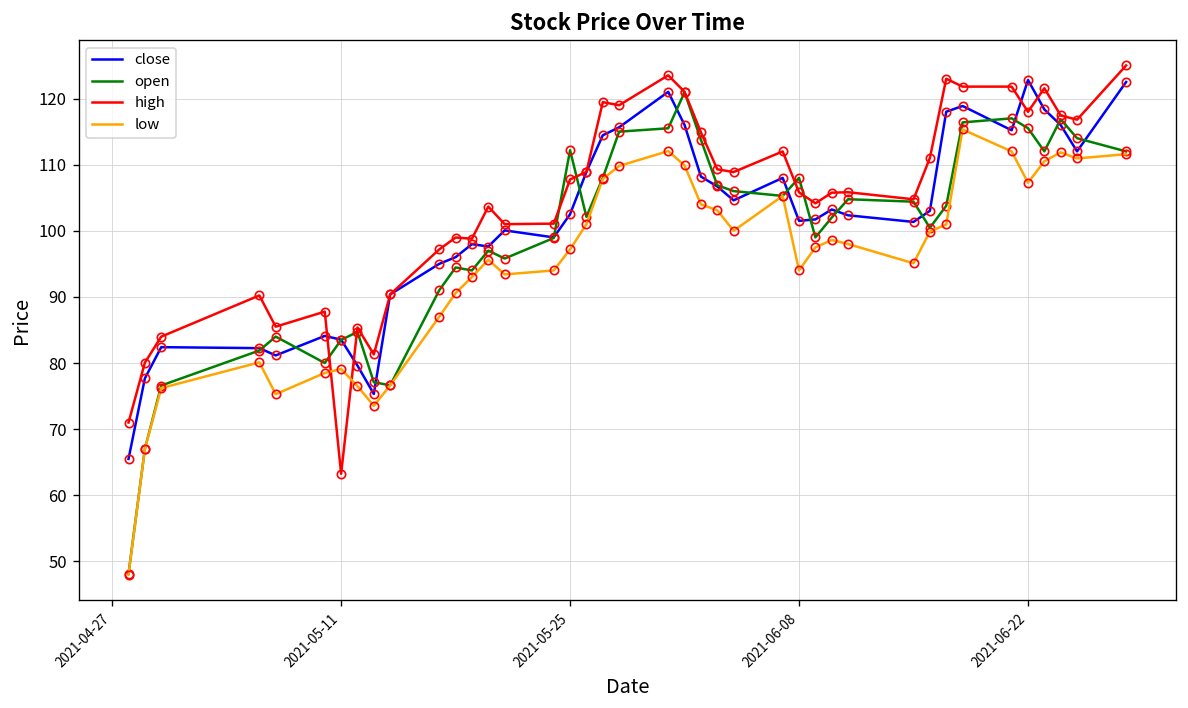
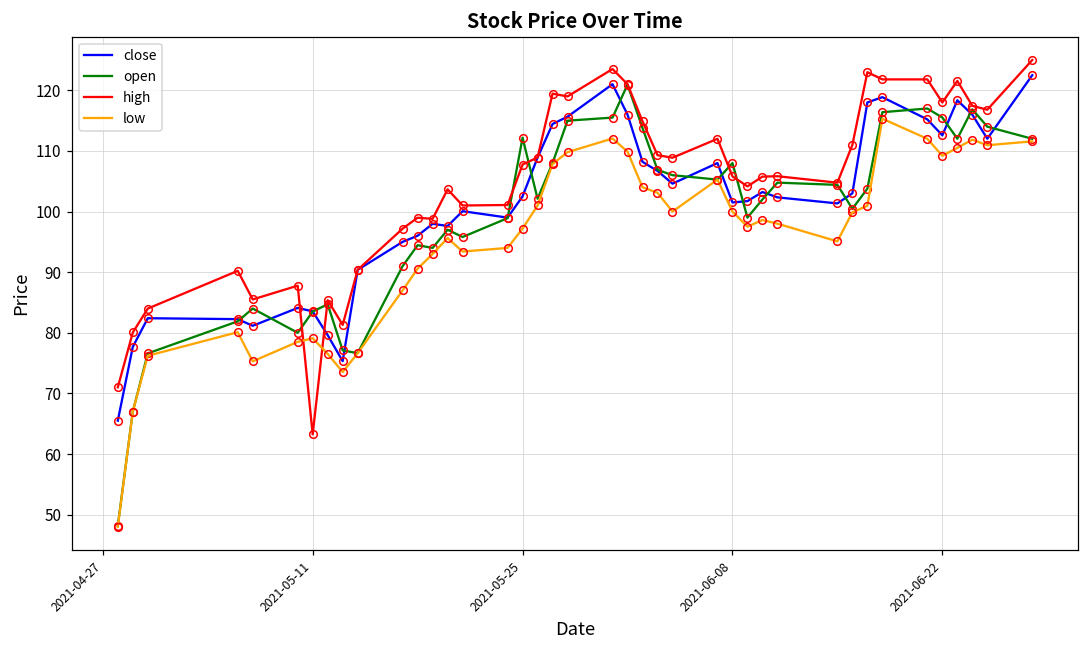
  {
    "close": {
      "2021-05-25": 103,
      "2021-06-08": 102,
-     "2021-06-22": 123
+     "2021-06-22": 113
    },
    "open": {
      "2021-05-25": 112,
      "2021-06-08": 108,
      "2021-06-22": 116
    },
    "high": {
      "2021-05-11": 63,
      "2021-05-25": 108,
      "2021-06-08": 106,
      "2021-06-22": 118
    },
    "low": {
      "2021-05-11": 79,
      "2021-05-25": 97,
-     "2021-06-08": 94,
-     "2021-06-22": 107
+     "2021-06-08": 100,
+     "2021-06-22": 109
    }
  }
